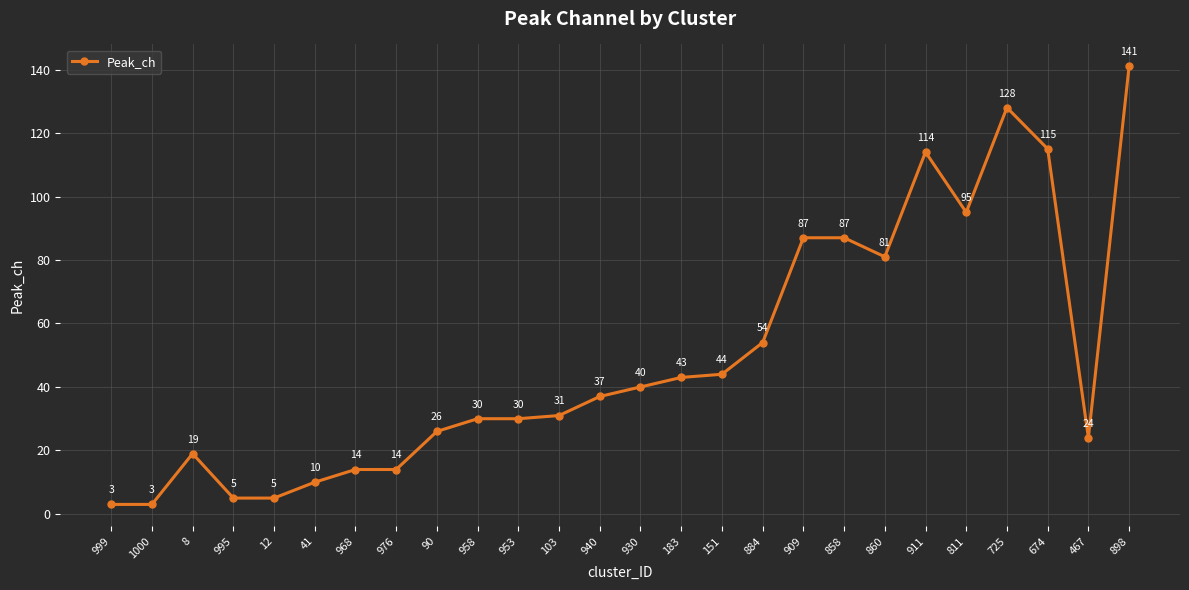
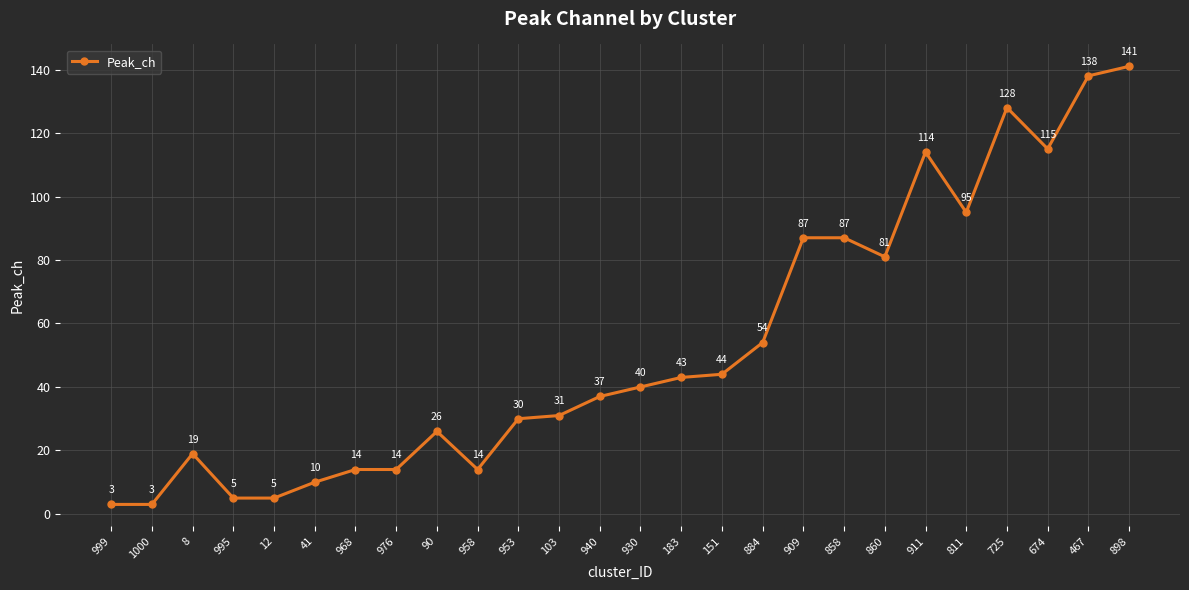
  {
    "999": 3,
    "1000": 3,
    "8": 19,
    "995": 5,
    "12": 5,
    "41": 10,
    "968": 14,
    "976": 14,
    "90": 26,
-   "958": 30,
+   "958": 14,
    "953": 30,
    "103": 31,
    "940": 37,
    "930": 40,
    "183": 43,
    "151": 44,
    "884": 54,
    "909": 87,
    "858": 87,
    "860": 81,
    "911": 114,
    "811": 95,
    "725": 128,
    "674": 115,
-   "467": 24,
+   "467": 138,
    "898": 141
  }
